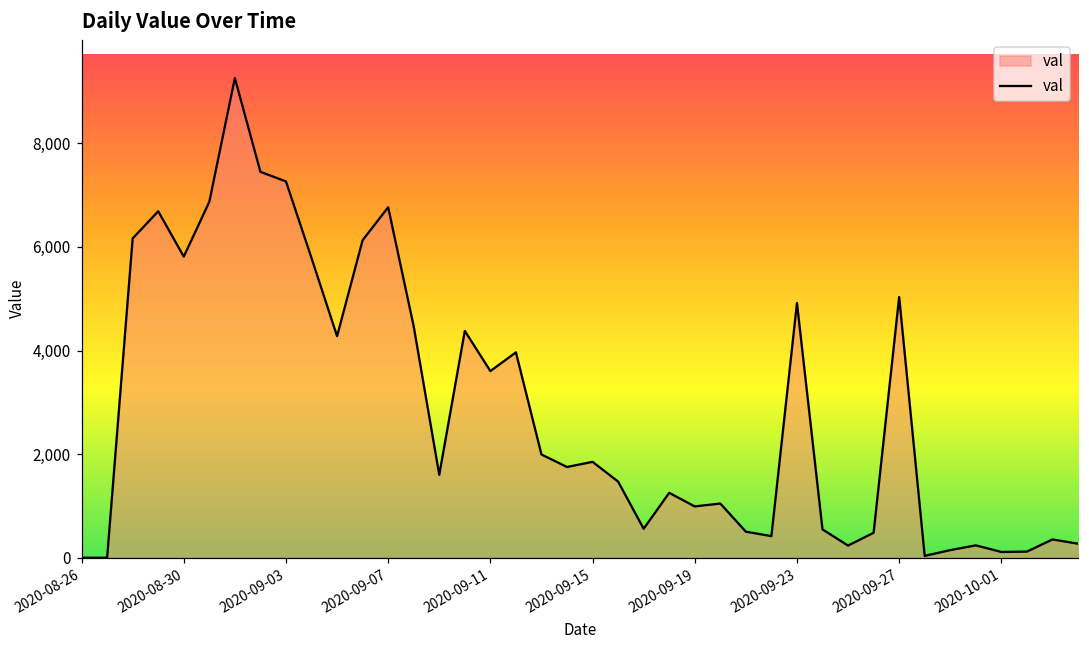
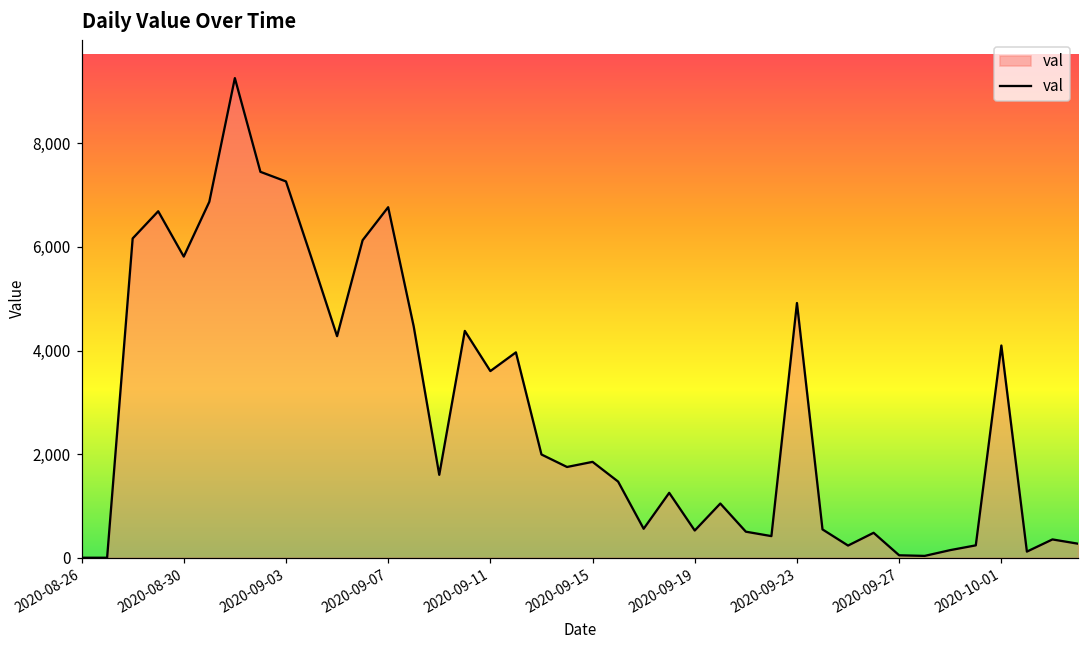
  {
    "2020-08-26": "0",
    "2020-08-30": "5,800",
    "2020-09-03": "7,300",
    "2020-09-07": "6,800",
    "2020-09-11": "3,600",
    "2020-09-15": "1,900",
-   "2020-09-19": "1,000",
+   "2020-09-19": "500",
    "2020-09-23": "4,900",
-   "2020-09-27": "5,000",
-   "2020-10-01": "100"
+   "2020-09-27": "0",
+   "2020-10-01": "4,100"
  }
